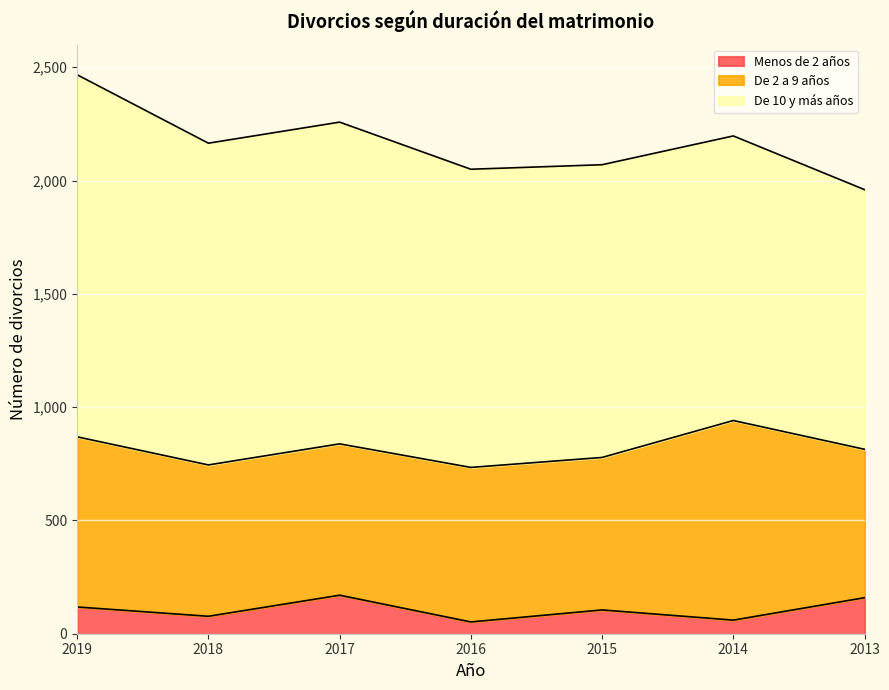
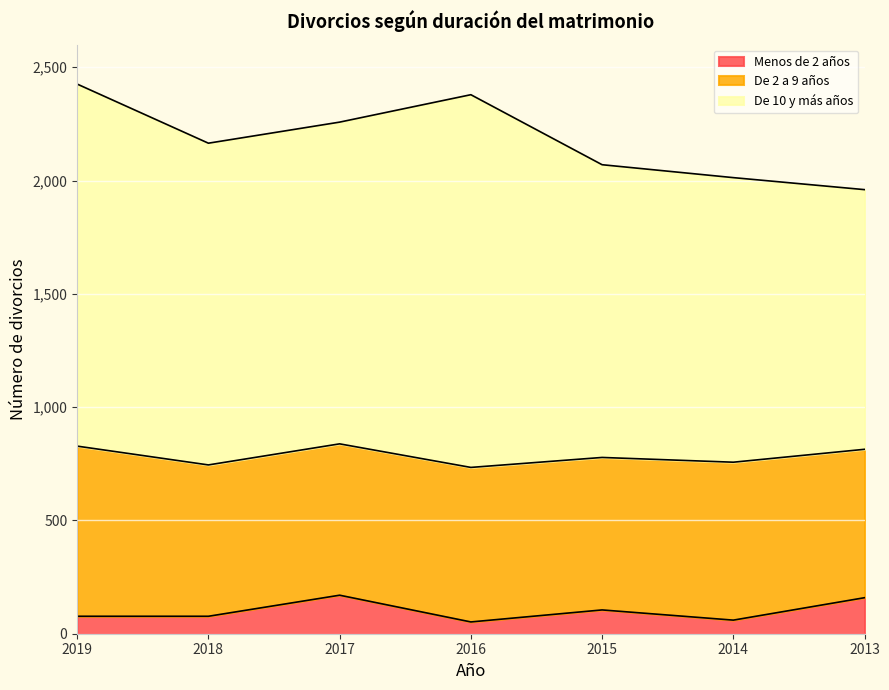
  {
    "Menos de 2 años": {
-     "2019": "120",
+     "2019": "80",
      "2018": "80",
      "2017": "170",
      "2016": "50",
      "2015": "110",
      "2014": "60",
      "2013": "160"
    },
    "De 2 a 9 años": {
      "2019": "750",
      "2018": "670",
      "2017": "670",
      "2016": "680",
      "2015": "670",
-     "2014": "880",
+     "2014": "700",
      "2013": "660"
    },
    "De 10 y más años": {
      "2019": "1,600",
      "2018": "1,420",
      "2017": "1,420",
-     "2016": "1,320",
+     "2016": "1,650",
      "2015": "1,290",
      "2014": "1,260",
      "2013": "1,150"
    }
  }
